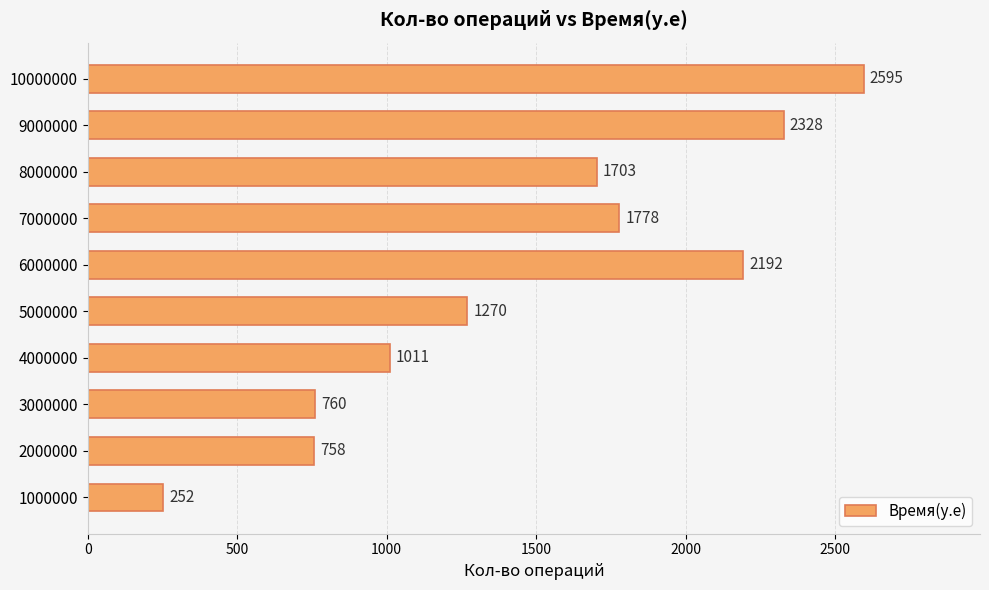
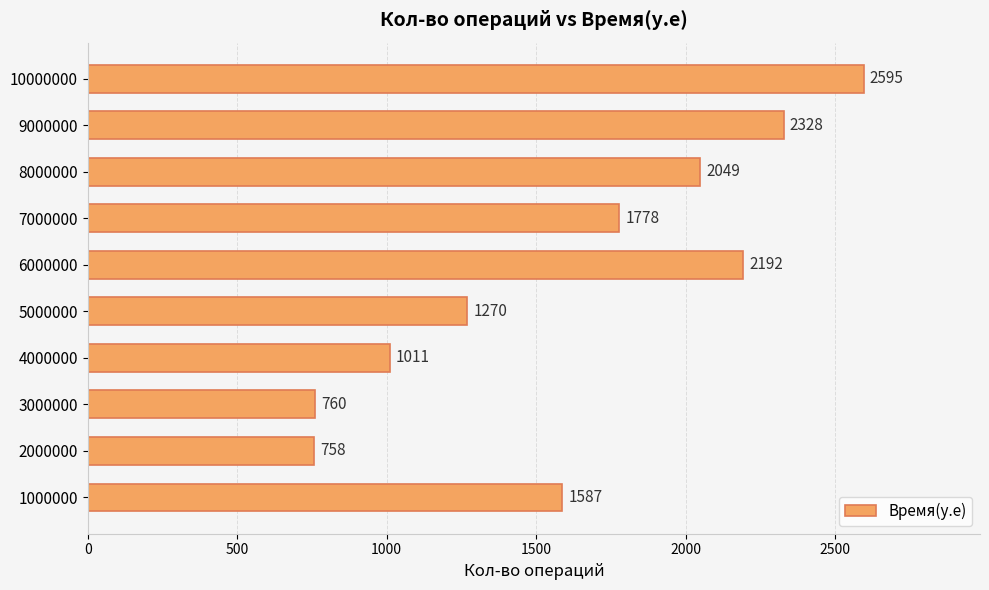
  {
    "10000000": 2595,
    "9000000": 2328,
-   "8000000": 1703,
+   "8000000": 2049,
    "7000000": 1778,
    "6000000": 2192,
    "5000000": 1270,
    "4000000": 1011,
    "3000000": 760,
    "2000000": 758,
-   "1000000": 252
+   "1000000": 1587
  }
